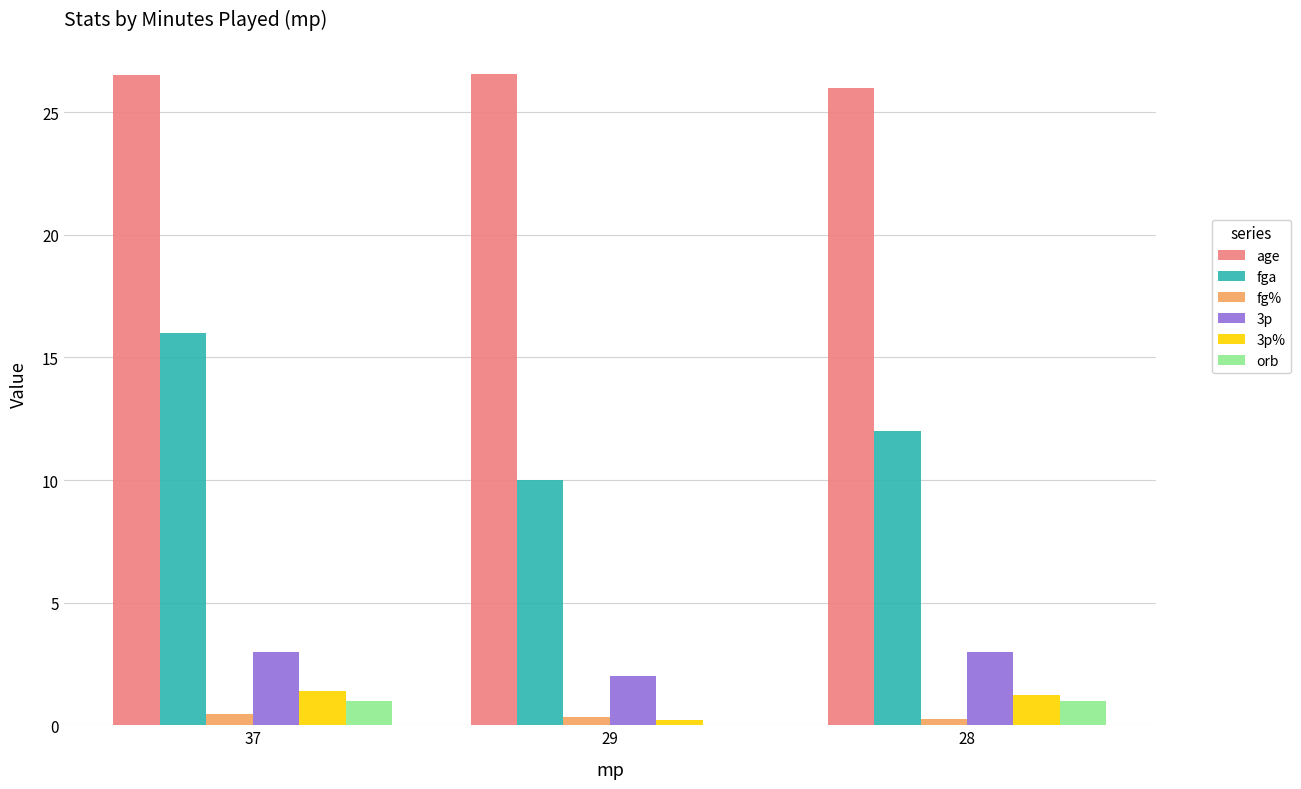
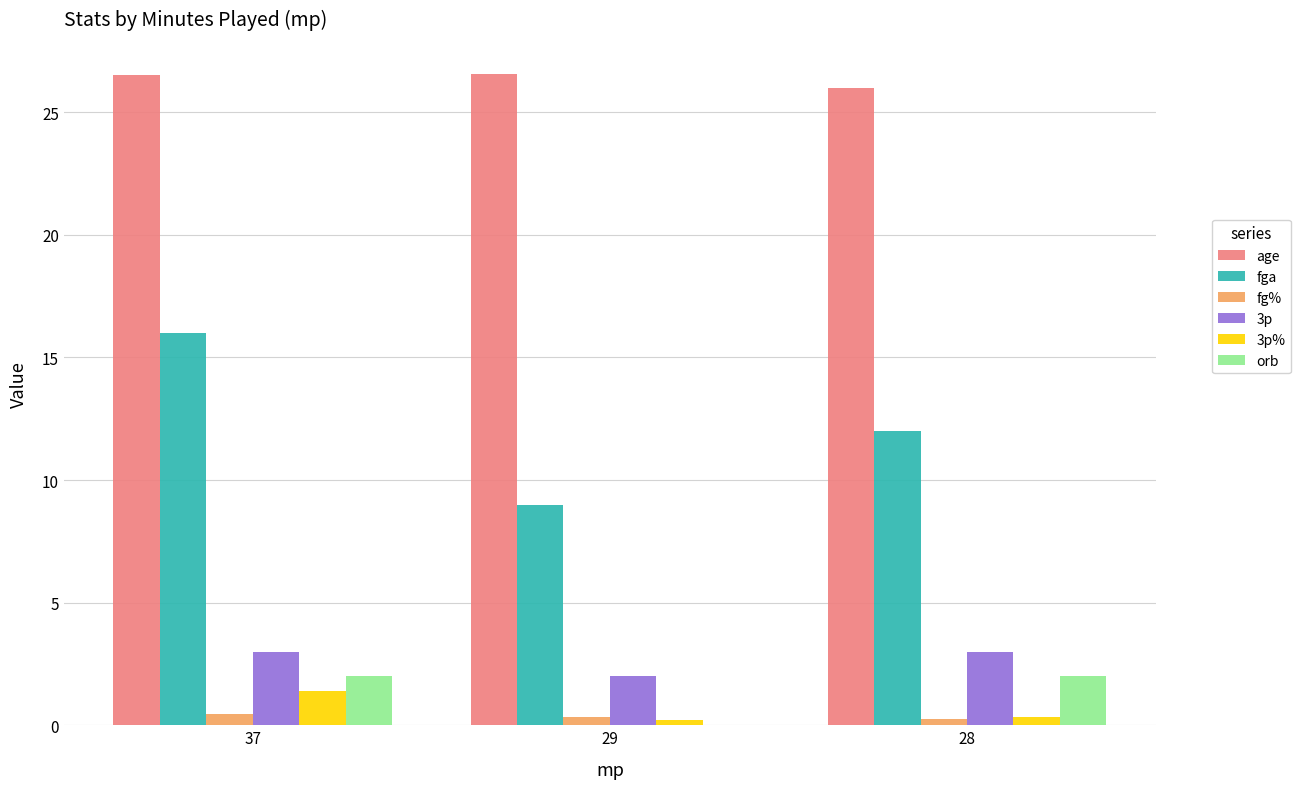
  {
    "fga": {
      "37": 16,
-     "29": 10,
+     "29": 9,
      "28": 12
    },
    "3p": {
      "37": 3.0,
      "29": 2.0,
      "28": 3.0
    },
    "3p%": {
      "37": 1.4,
      "29": 0.2,
-     "28": 1.2
+     "28": 0.3
    },
    "orb": {
-     "37": 1,
+     "37": 2,
      "29": 0,
-     "28": 1
+     "28": 2
    }
  }
